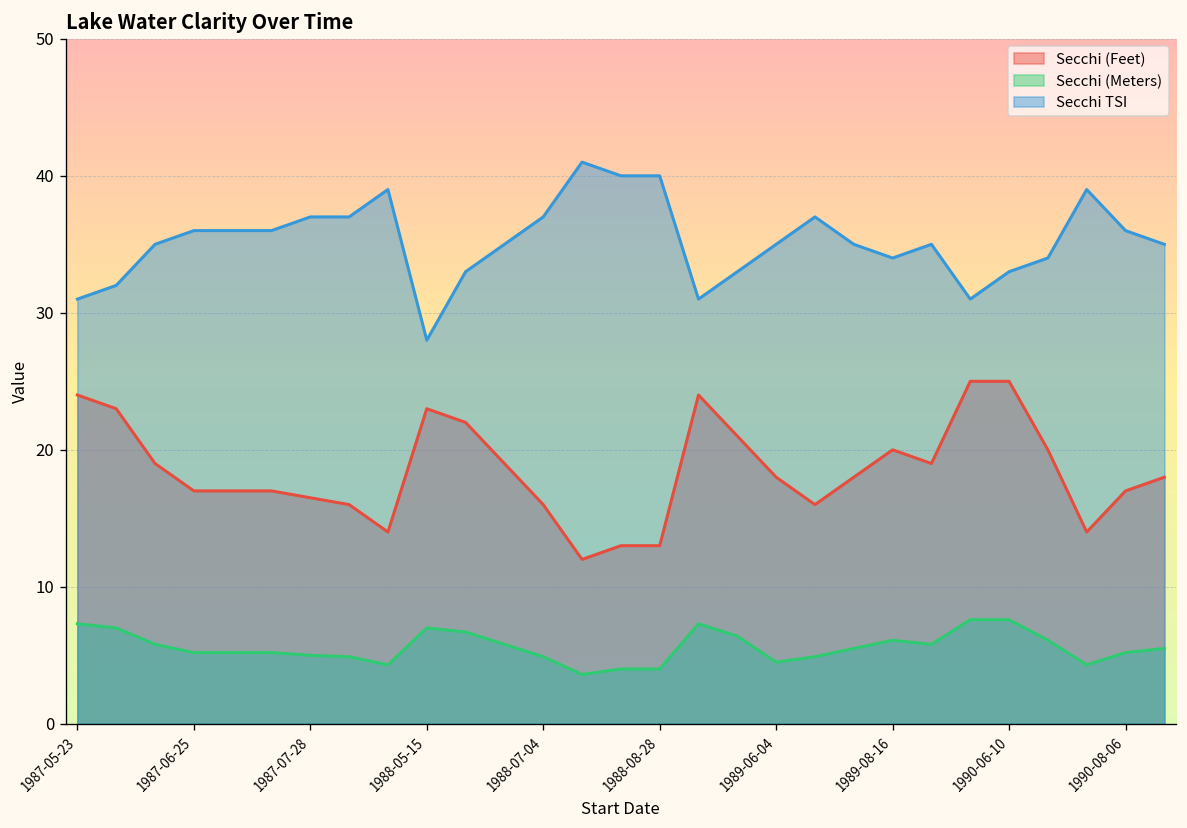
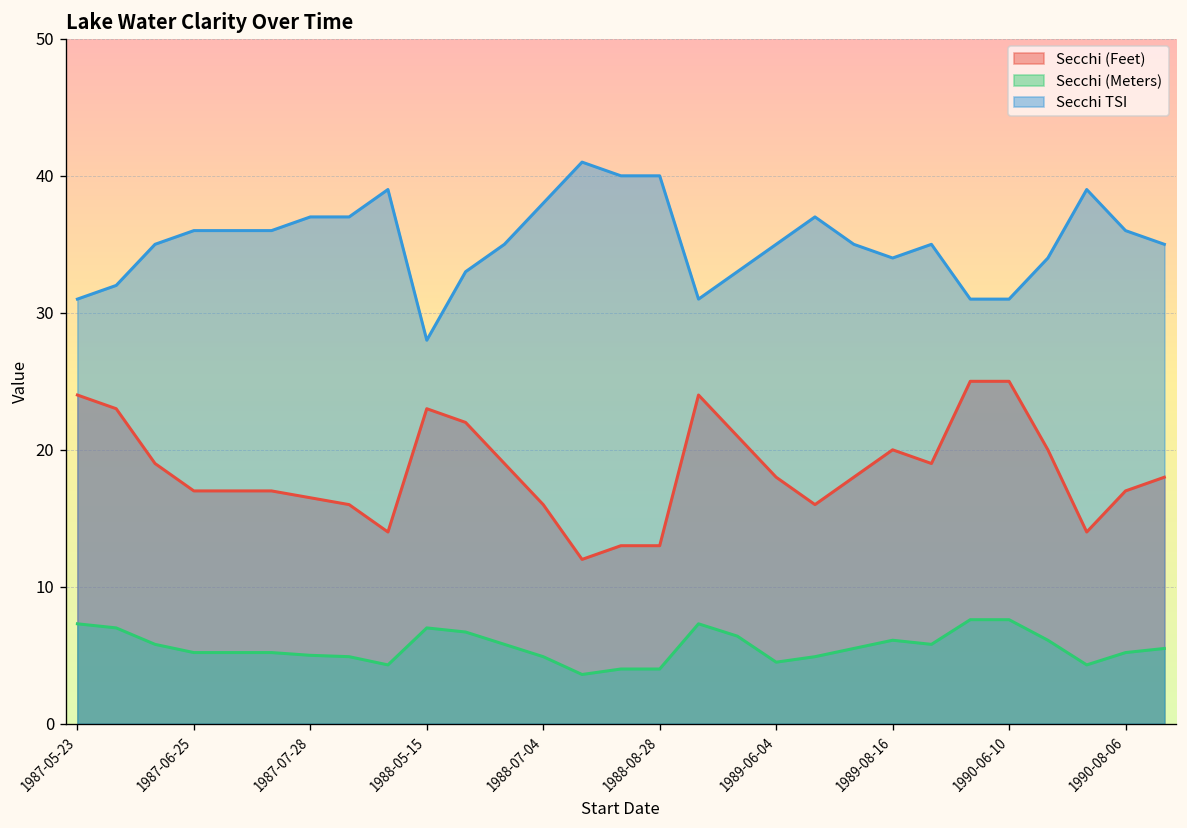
  {
    "Secchi (Feet)": {
      "1987-05-23": 24,
      "1987-06-25": 17,
      "1987-07-28": 16.5,
      "1988-05-15": 23,
      "1988-07-04": 16,
      "1988-08-28": 13,
      "1989-06-04": 18,
      "1989-08-16": 20,
      "1990-06-10": 25,
      "1990-08-06": 17
    },
    "Secchi (Meters)": {
      "1987-05-23": 7.3,
      "1987-06-25": 5,
      "1987-07-28": 5,
      "1988-05-15": 7,
      "1988-07-04": 5,
      "1988-08-28": 4,
      "1989-06-04": 4.5,
      "1989-08-16": 6,
      "1990-06-10": 7.6,
      "1990-08-06": 5
    },
    "Secchi TSI": {
      "1987-05-23": 31,
      "1987-06-25": 36,
      "1987-07-28": 37,
      "1988-05-15": 28,
-     "1988-07-04": 37,
+     "1988-07-04": 38,
      "1988-08-28": 40,
      "1989-06-04": 35,
      "1989-08-16": 34,
-     "1990-06-10": 33,
+     "1990-06-10": 31,
      "1990-08-06": 36
    }
  }
